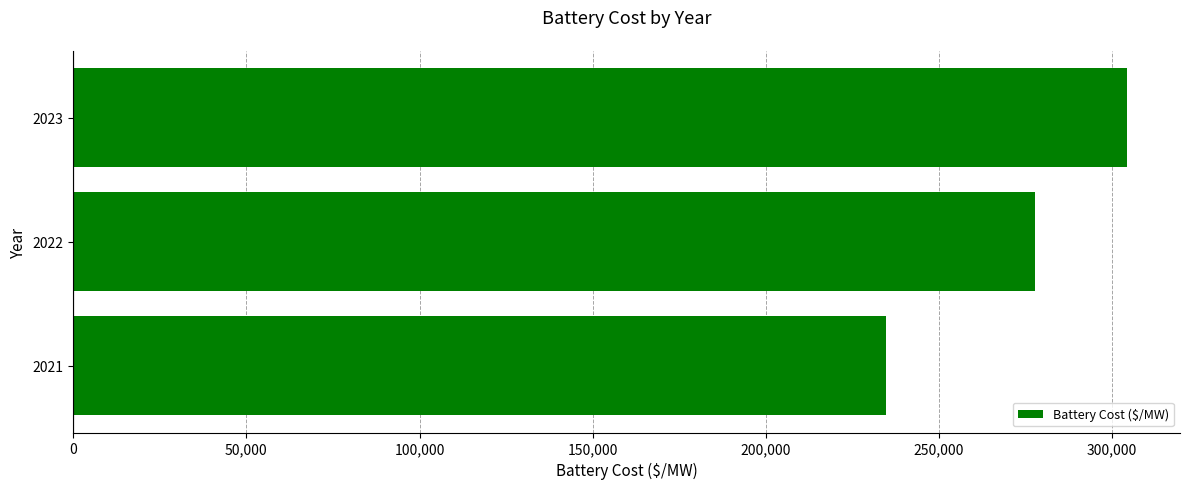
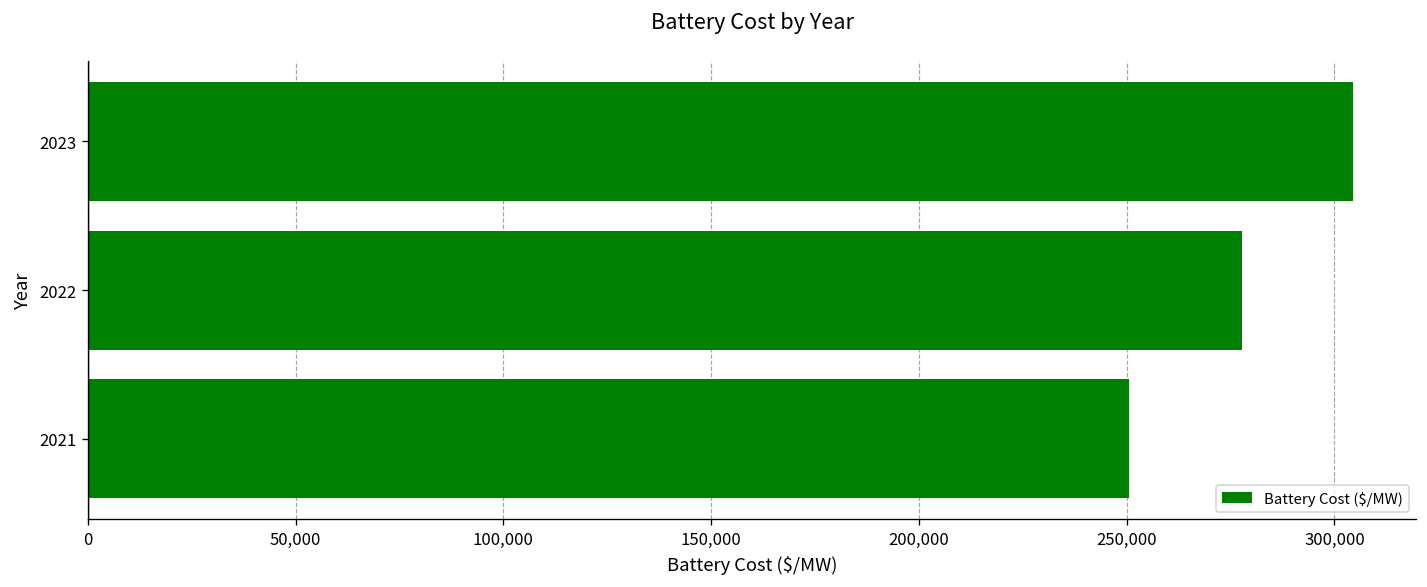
  {
    "2023": "304,000",
    "2022": "278,000",
-   "2021": "235,000"
+   "2021": "251,000"
  }
